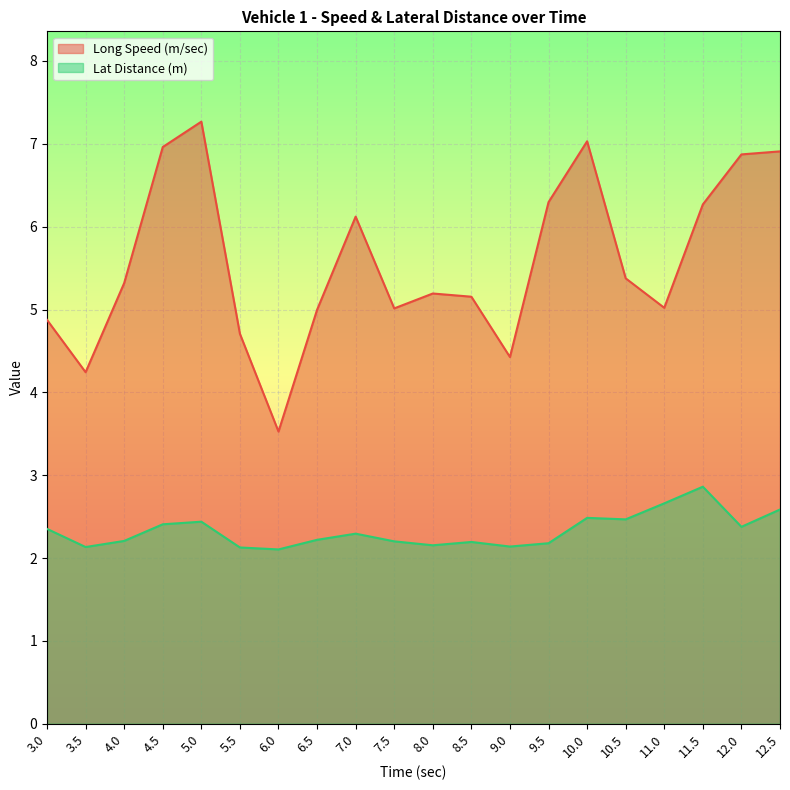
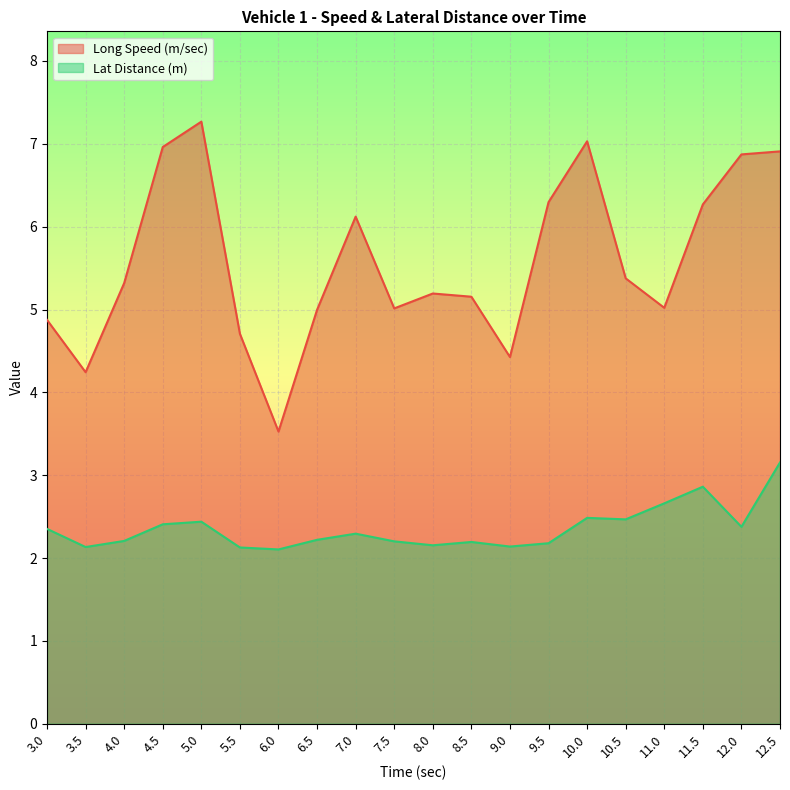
  {
    "Long Speed (m/sec)": {
      "3.0": 4.9,
      "3.5": 4.2,
      "4.0": 5.3,
      "4.5": 7.0,
      "5.0": 7.3,
      "5.5": 4.7,
      "6.0": 3.5,
      "6.5": 5.0,
      "7.0": 6.1,
      "7.5": 5.0,
      "8.0": 5.2,
      "8.5": 5.2,
      "9.0": 4.4,
      "9.5": 6.3,
      "10.0": 7.0,
      "10.5": 5.4,
      "11.0": 5.0,
      "11.5": 6.3,
      "12.0": 6.9,
      "12.5": 6.9
    },
    "Lat Distance (m)": {
      "3.0": 2.4,
      "3.5": 2.1,
      "4.0": 2.2,
      "4.5": 2.4,
      "5.0": 2.4,
      "5.5": 2.1,
      "6.0": 2.1,
      "6.5": 2.2,
      "7.0": 2.3,
      "7.5": 2.2,
      "8.0": 2.2,
      "8.5": 2.2,
      "9.0": 2.1,
      "9.5": 2.2,
      "10.0": 2.5,
      "10.5": 2.5,
      "11.0": 2.7,
      "11.5": 2.9,
      "12.0": 2.4,
-     "12.5": 2.6
+     "12.5": 3.2
    }
  }
